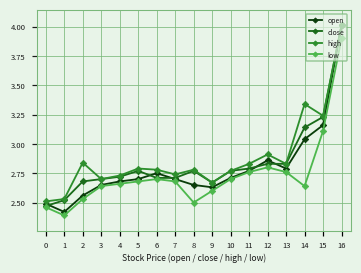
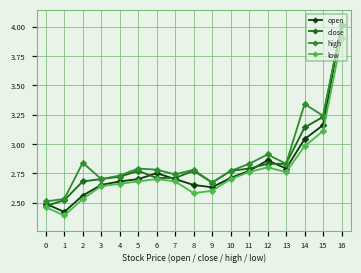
  {
    "low": {
      "1": 2.39,
      "2": 2.53,
-     "8": 2.50,
+     "8": 2.58,
      "9": 2.60,
      "12": 2.80,
      "13": 2.76,
-     "14": 2.64,
+     "14": 2.98,
      "15": 3.11
    }
  }
